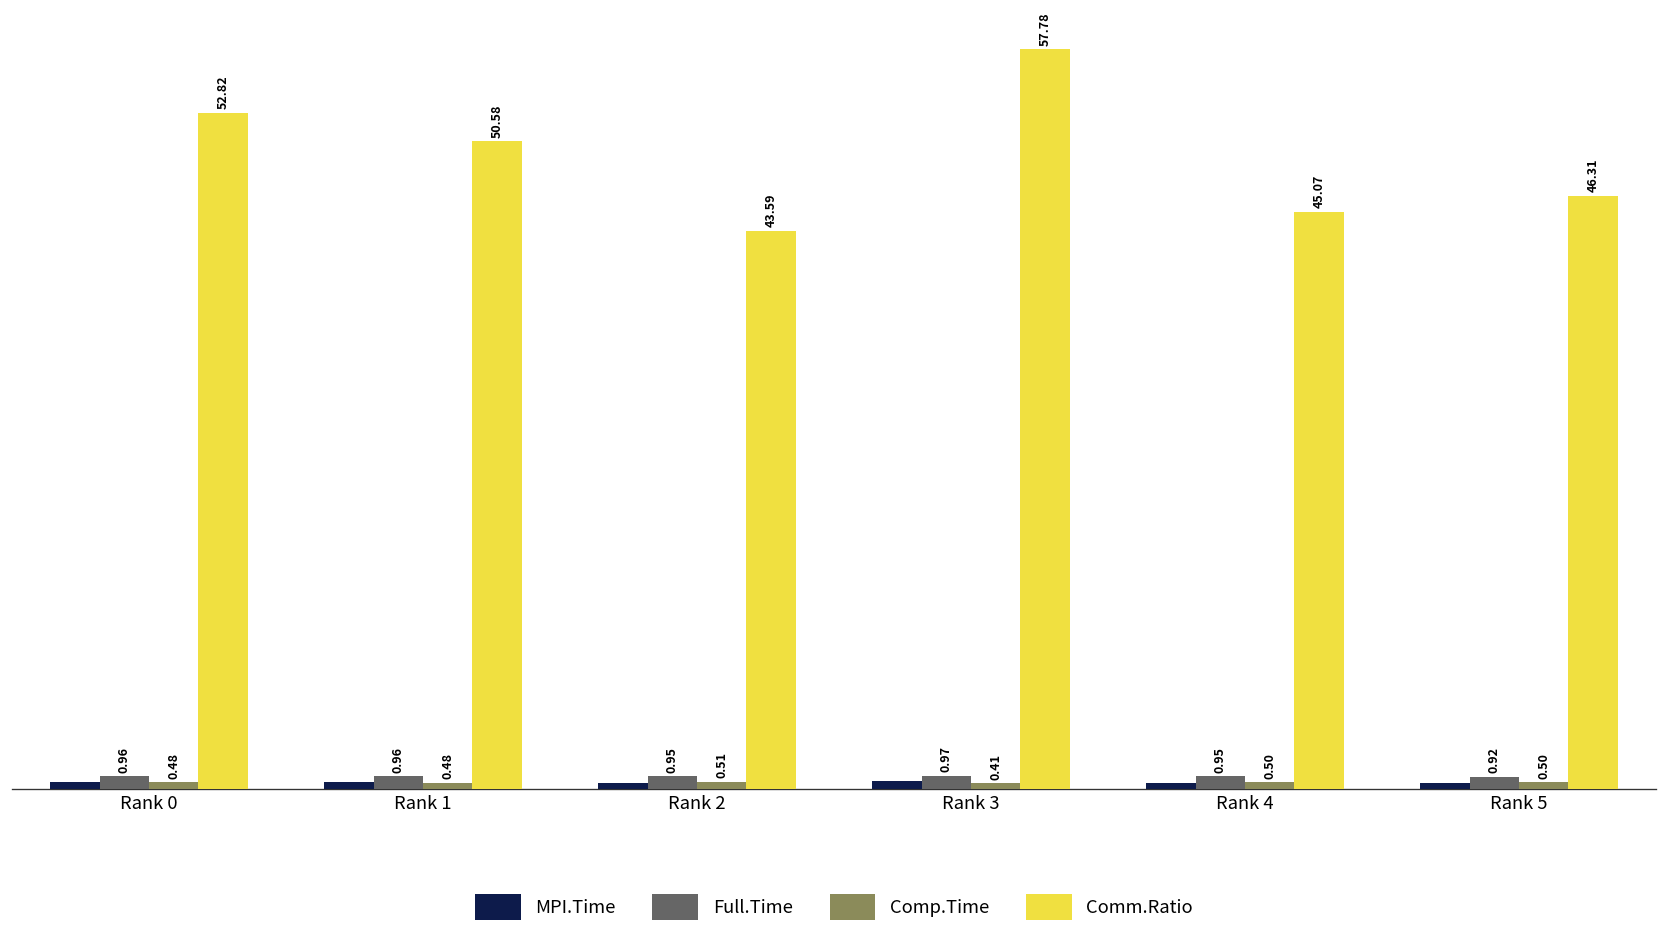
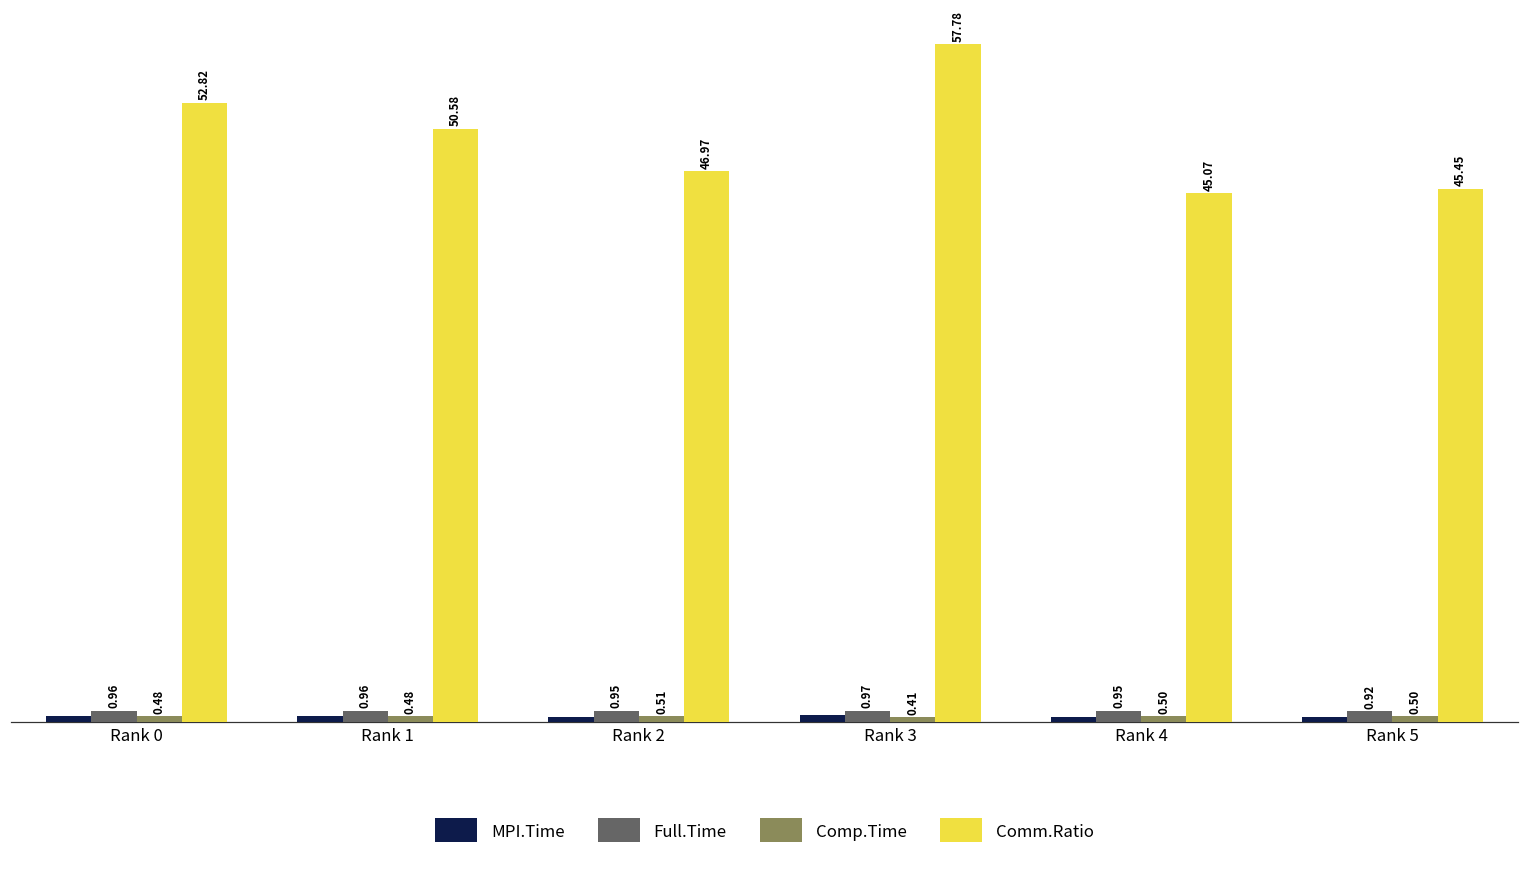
  {
    "Comm.Ratio": {
      "Rank 0": 52.82,
      "Rank 1": 50.58,
-     "Rank 2": 43.59,
+     "Rank 2": 46.97,
      "Rank 3": 57.78,
      "Rank 4": 45.07,
-     "Rank 5": 46.31
+     "Rank 5": 45.45
    }
  }
